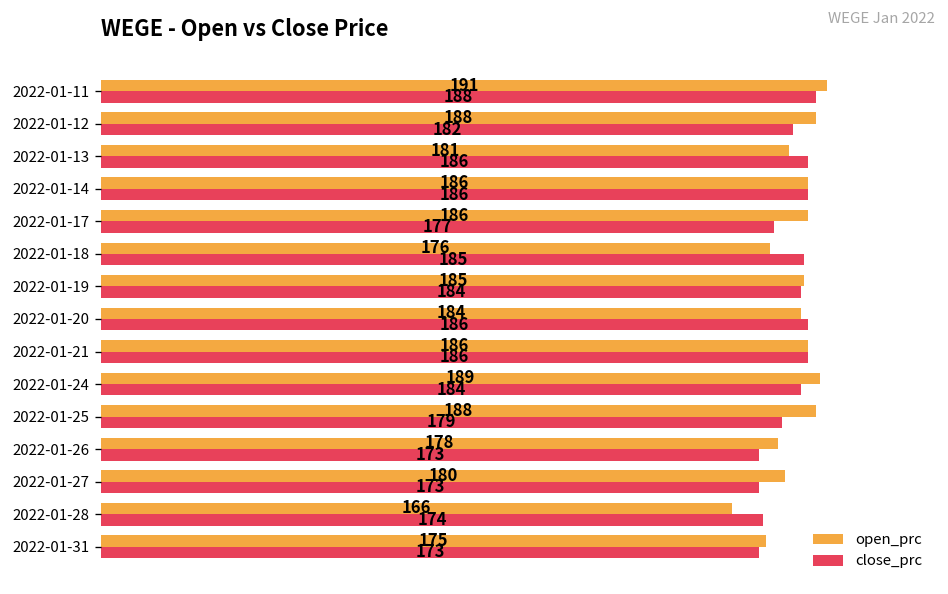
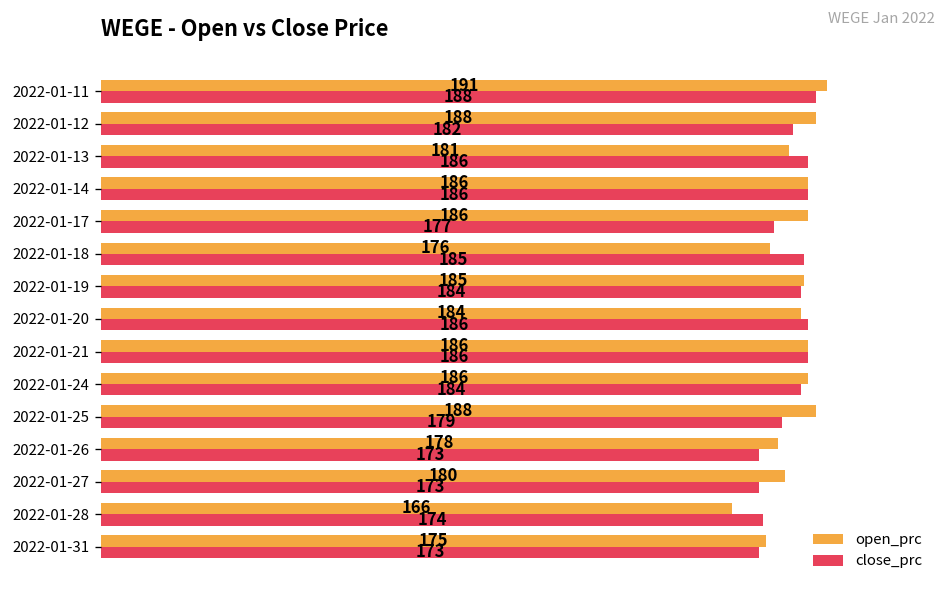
  {
    "open_prc": {
      "2022-01-17": 186,
      "2022-01-18": 176,
-     "2022-01-24": 189,
+     "2022-01-24": 186,
      "2022-01-25": 188
    },
    "close_prc": {
      "2022-01-17": 177,
      "2022-01-18": 185,
      "2022-01-25": 179
    }
  }
